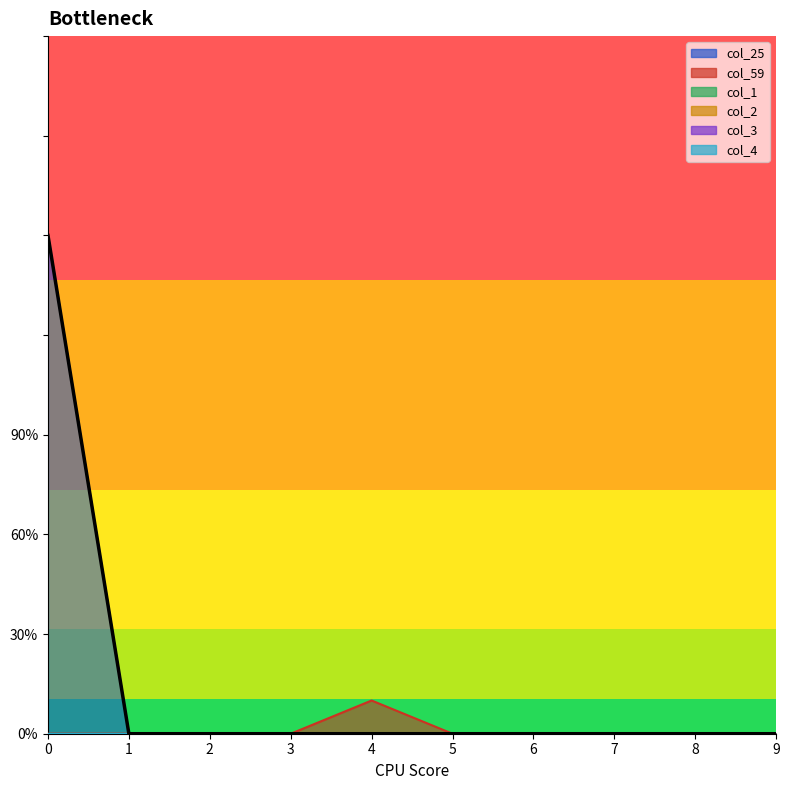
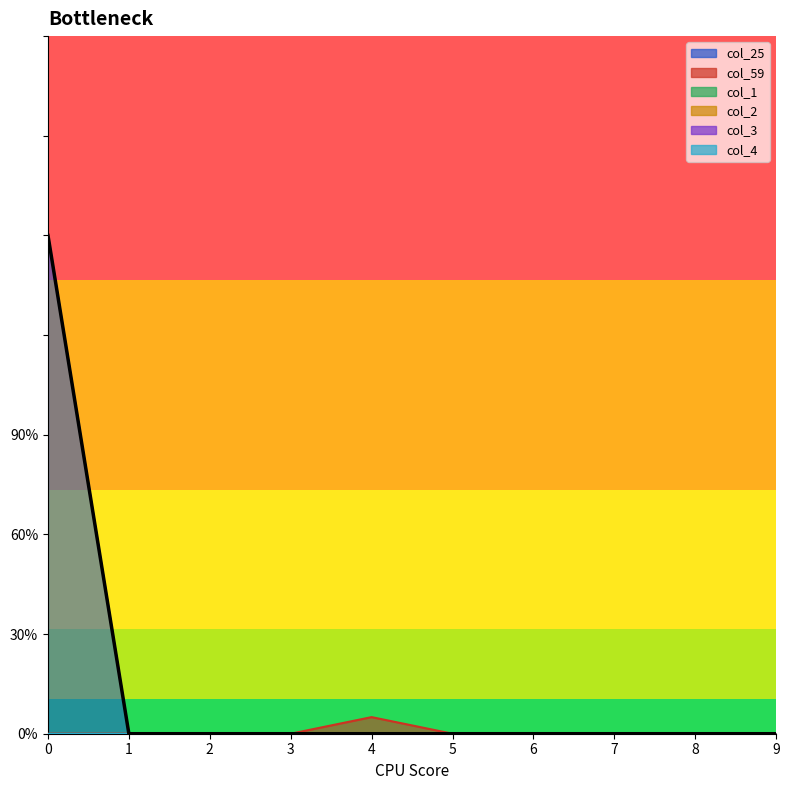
  {
    "col_25": {
      "0": "150%"
    },
    "col_59": {
-     "4": "10%"
+     "4": "5%"
    }
  }
